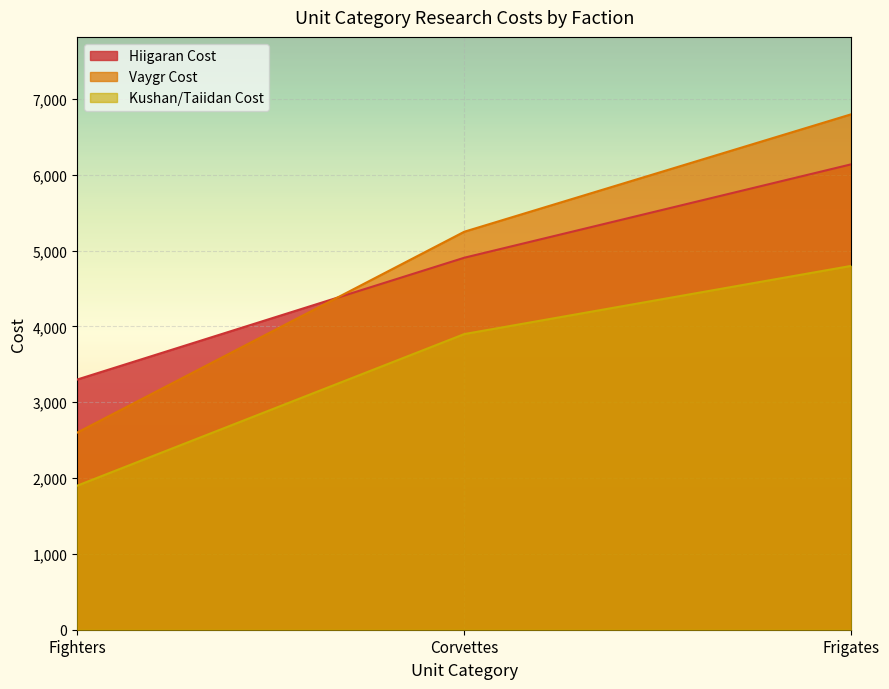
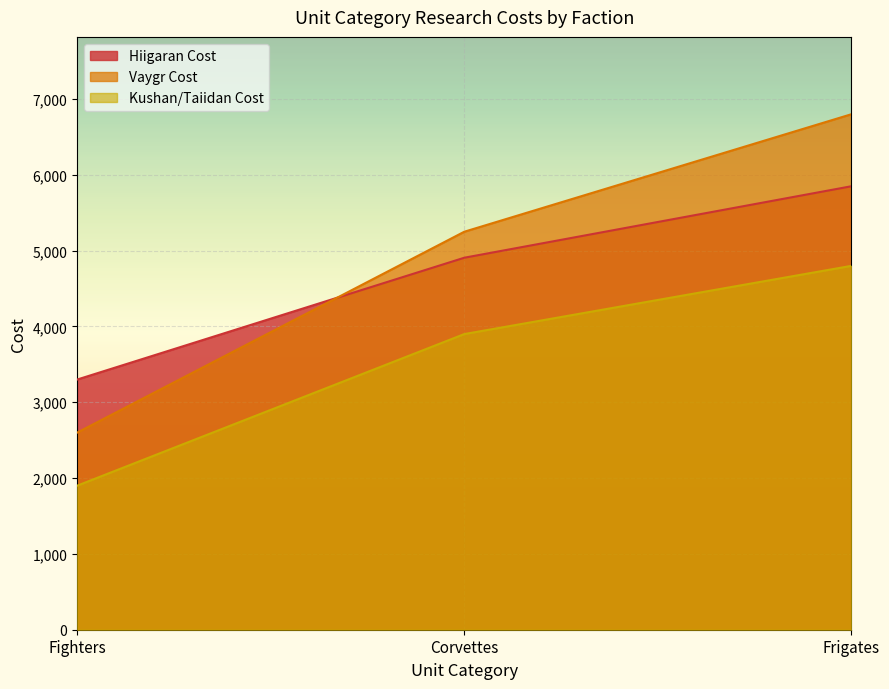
  {
    "Hiigaran Cost": {
      "Fighters": "3,300",
      "Corvettes": "4,900",
-     "Frigates": "6,100"
+     "Frigates": "5,900"
    }
  }
